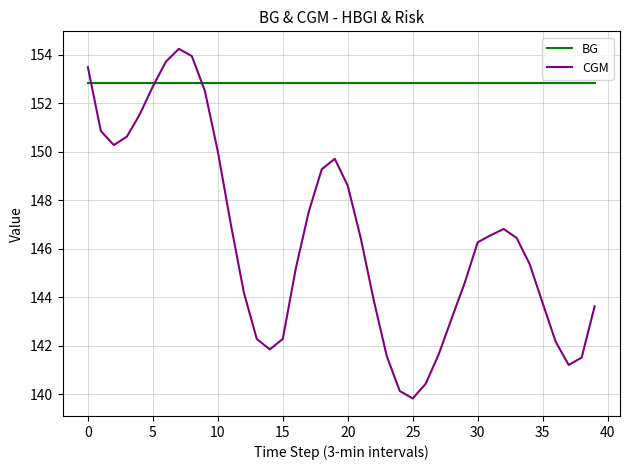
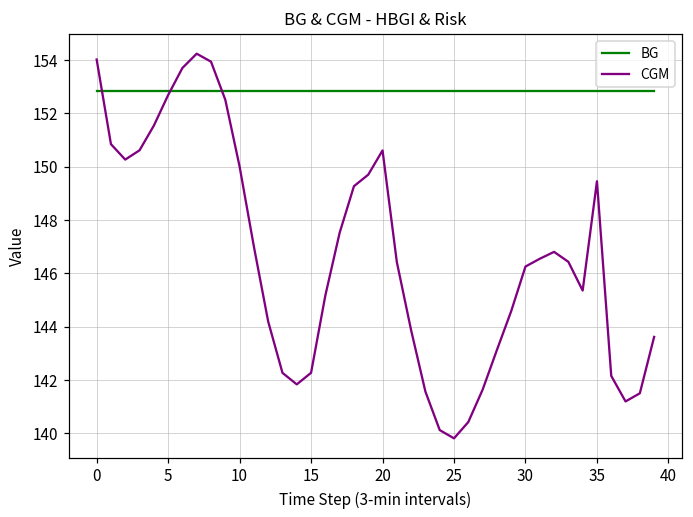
  {
    "BG": {
      "0": 152.8,
      "5": 152.8,
      "10": 152.8,
      "15": 152.8,
      "20": 152.8,
      "25": 152.8,
      "30": 152.8,
      "35": 152.8
    },
    "CGM": {
-     "0": 153.5,
+     "0": 154.0,
      "5": 152.7,
      "10": 150.0,
      "15": 142.3,
-     "20": 148.6,
+     "20": 150.6,
      "25": 139.8,
      "30": 146.3,
-     "35": 143.8
+     "35": 149.5
    }
  }
